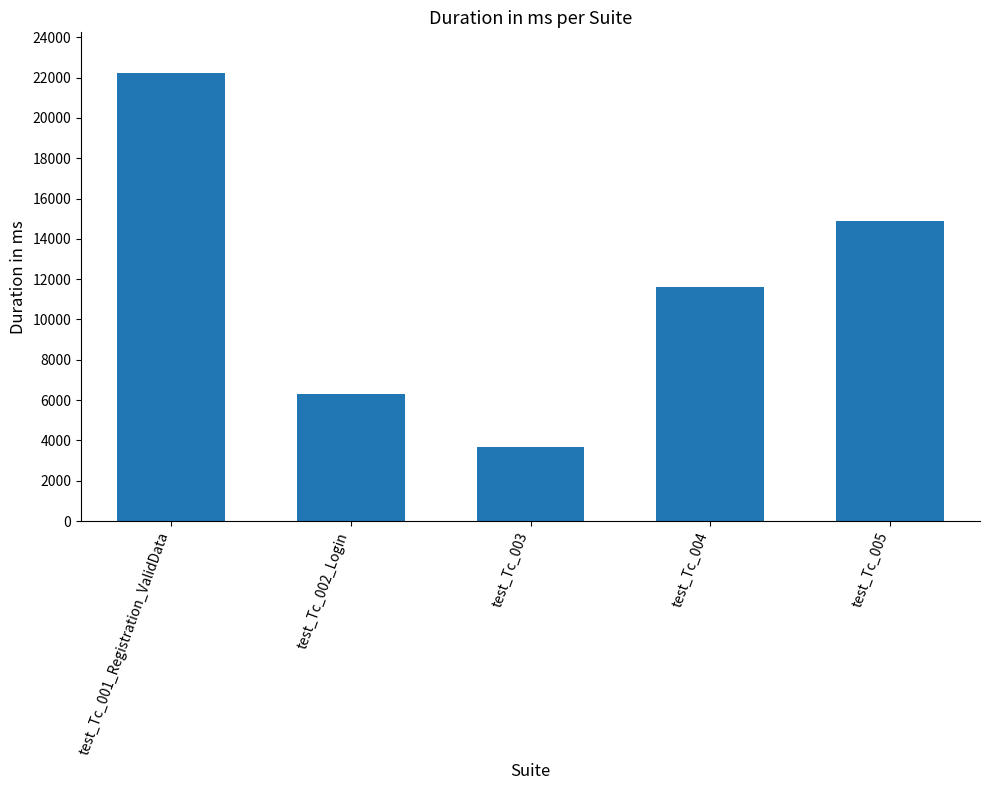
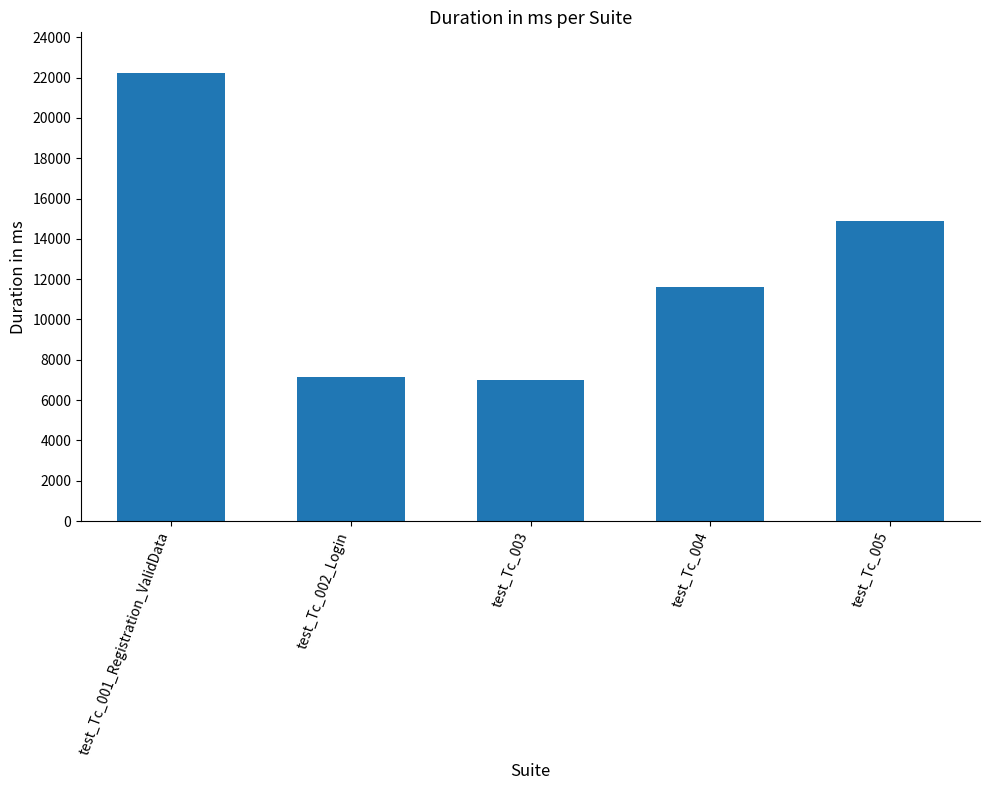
  {
    "test_Tc_001_Registration_ValidData": 22200,
-   "test_Tc_002_Login": 6300,
-   "test_Tc_003": 3700,
+   "test_Tc_002_Login": 7100,
+   "test_Tc_003": 7000,
    "test_Tc_004": 11600,
    "test_Tc_005": 14900
  }
